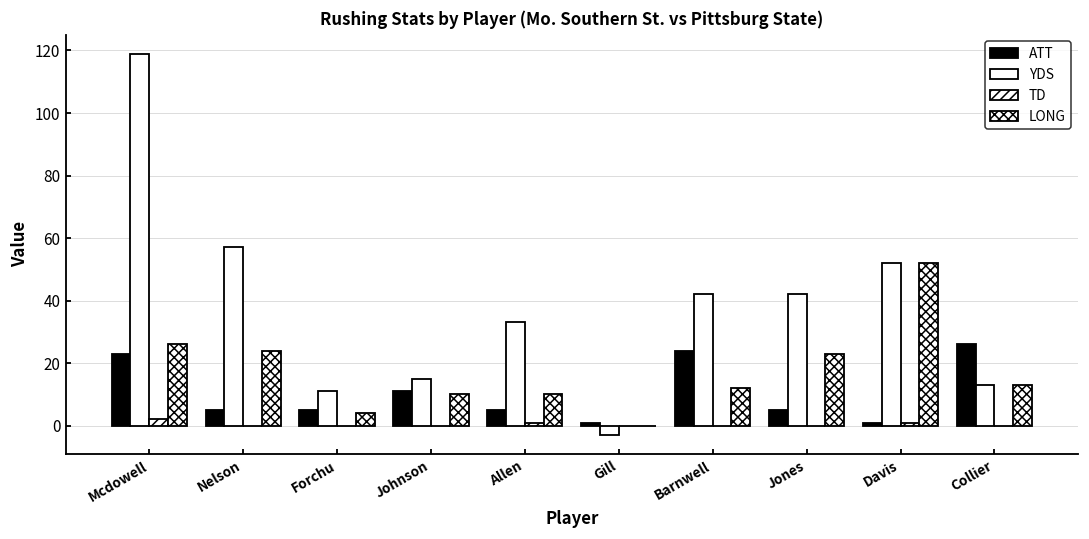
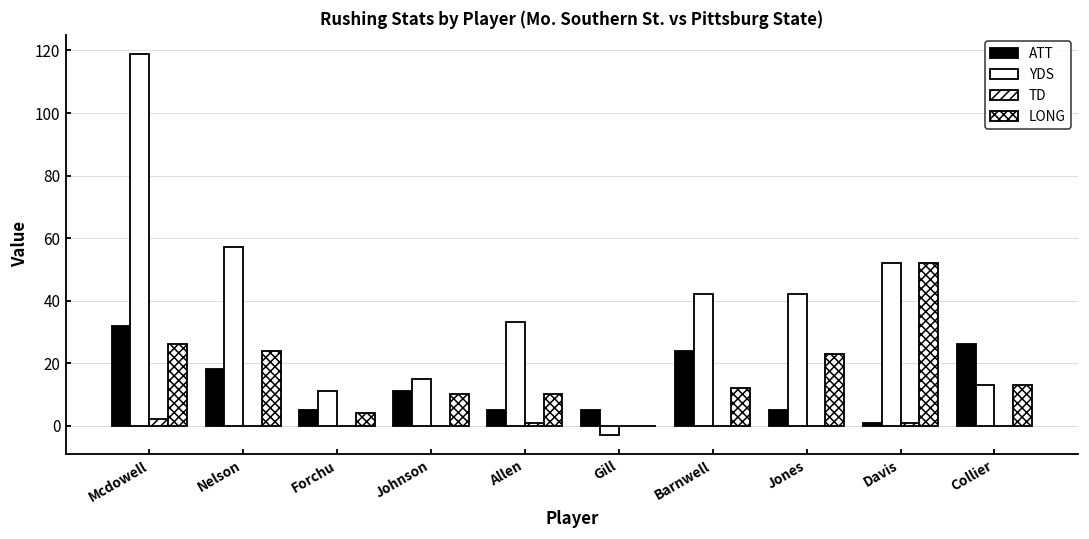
  {
    "ATT": {
-     "Mcdowell": 23,
-     "Nelson": 5,
+     "Mcdowell": 32,
+     "Nelson": 18,
      "Forchu": 5,
      "Johnson": 11,
      "Allen": 5,
-     "Gill": 1,
+     "Gill": 5,
      "Barnwell": 24,
      "Jones": 5,
      "Davis": 1,
      "Collier": 26
    }
  }
